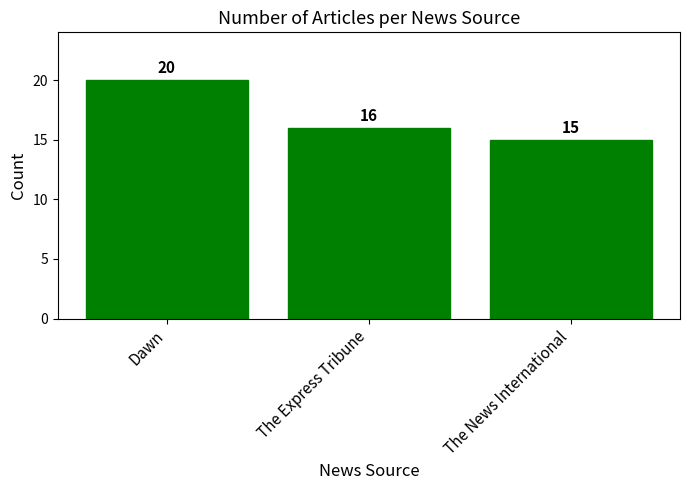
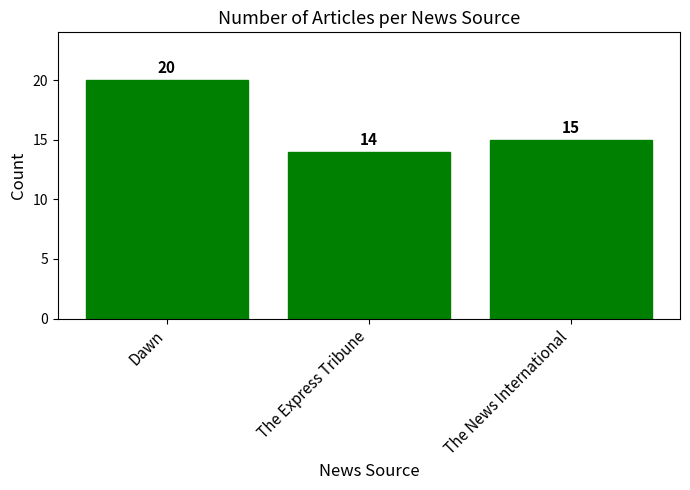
  {
    "Dawn": 20,
-   "The Express Tribune": 16,
+   "The Express Tribune": 14,
    "The News International": 15
  }
